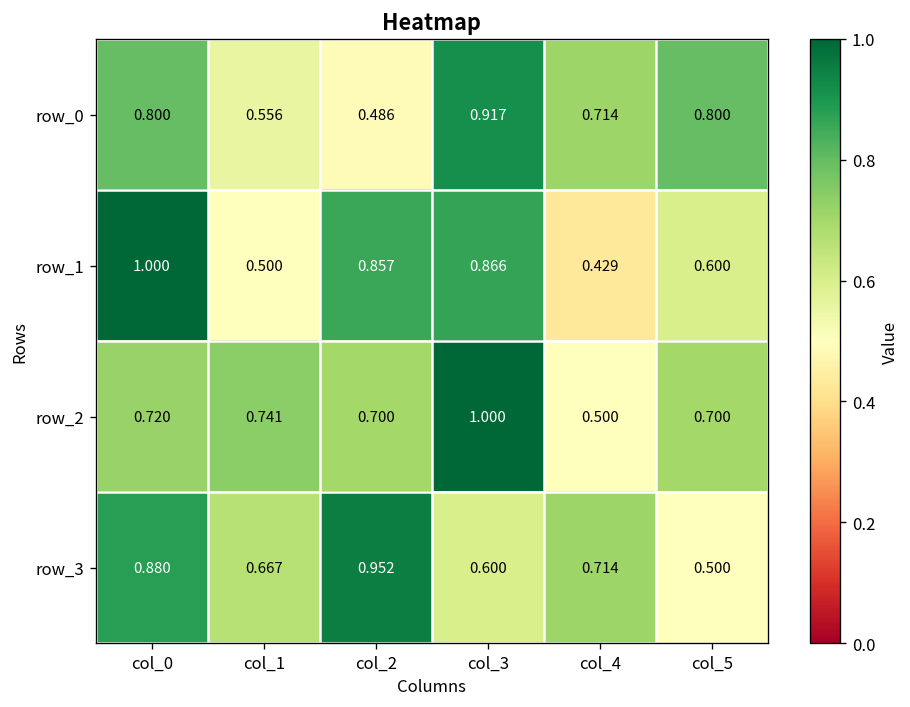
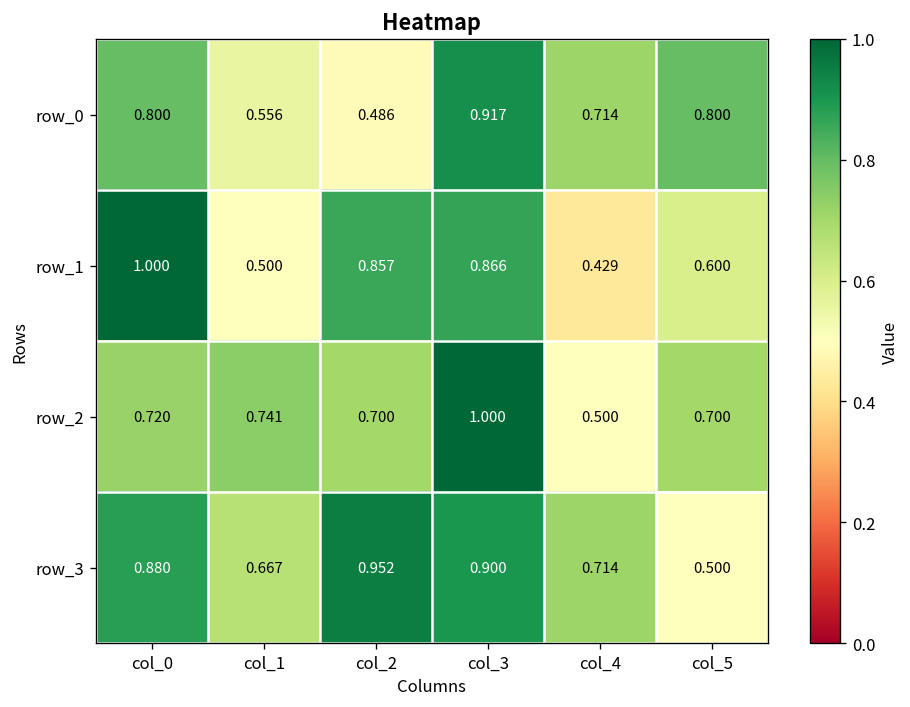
  {
    "row_0": {
      "col_0": 0.800,
      "col_1": 0.556,
      "col_2": 0.486,
      "col_3": 0.917,
      "col_4": 0.714,
      "col_5": 0.800
    },
    "row_1": {
      "col_0": 1.000,
      "col_1": 0.500,
      "col_2": 0.857,
      "col_3": 0.866,
      "col_4": 0.429,
      "col_5": 0.600
    },
    "row_2": {
      "col_0": 0.720,
      "col_1": 0.741,
      "col_2": 0.700,
      "col_3": 1.000,
      "col_4": 0.500,
      "col_5": 0.700
    },
    "row_3": {
      "col_0": 0.880,
      "col_1": 0.667,
      "col_2": 0.952,
-     "col_3": 0.600,
+     "col_3": 0.900,
      "col_4": 0.714,
      "col_5": 0.500
    }
  }
